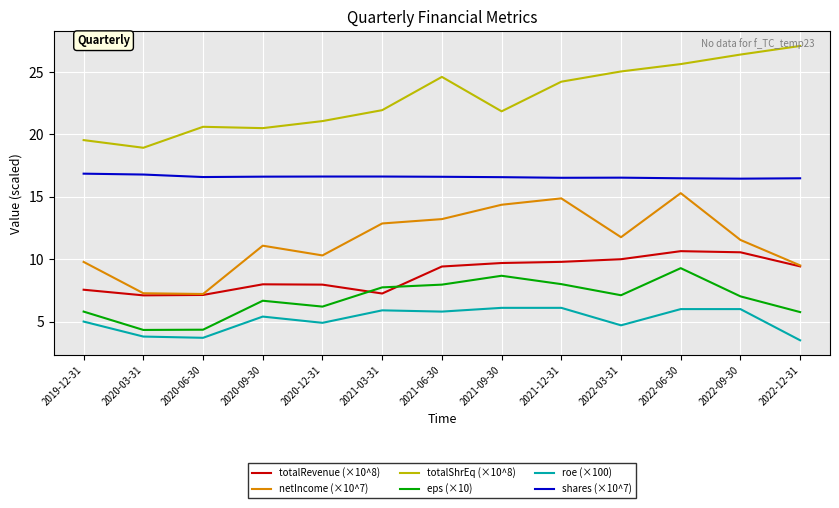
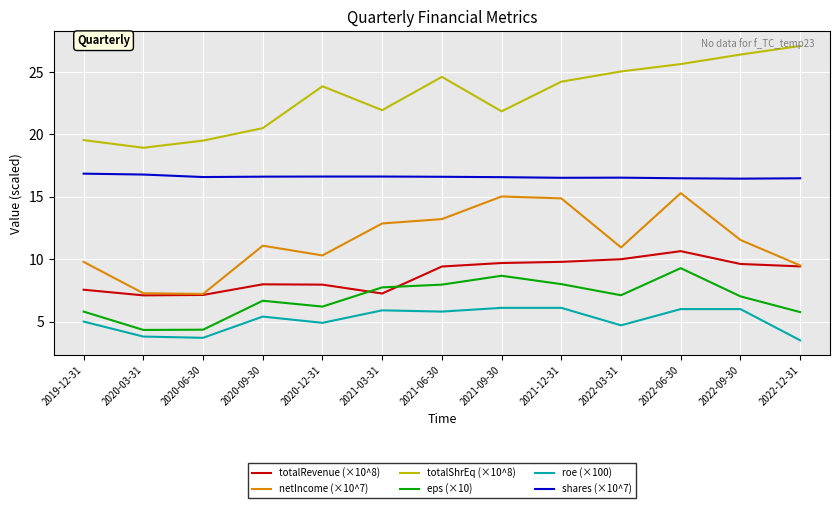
  {
    "totalRevenue (×10^8)": {
      "2019-12-31": 7.6,
      "2020-09-30": 8.0,
      "2020-12-31": 8.0,
      "2021-03-31": 7.2,
      "2021-06-30": 9.4,
      "2021-09-30": 9.7,
      "2021-12-31": 9.8,
      "2022-03-31": 10.0,
      "2022-06-30": 10.6,
-     "2022-09-30": 10.6
+     "2022-09-30": 9.6
    },
    "netIncome (×10^7)": {
      "2019-12-31": 9.8,
      "2020-09-30": 11.1,
      "2020-12-31": 10.3,
      "2021-03-31": 12.9,
      "2021-06-30": 13.2,
-     "2021-09-30": 14.4,
+     "2021-09-30": 15.0,
      "2021-12-31": 14.9,
-     "2022-03-31": 11.8,
+     "2022-03-31": 10.9,
      "2022-06-30": 15.3,
      "2022-09-30": 11.5
    },
    "totalShrEq (×10^8)": {
      "2019-12-31": 19.5,
      "2020-03-31": 18.9,
-     "2020-06-30": 20.6,
+     "2020-06-30": 19.5,
      "2020-09-30": 20.5,
-     "2020-12-31": 21.1,
+     "2020-12-31": 23.9,
      "2021-03-31": 21.9,
      "2021-06-30": 24.6,
      "2021-09-30": 21.8,
      "2021-12-31": 24.2,
      "2022-03-31": 25.0,
      "2022-06-30": 25.6,
      "2022-09-30": 26.4,
      "2022-12-31": 27.1
    },
    "eps (×10)": {
      "2019-12-31": 5.8,
      "2020-03-31": 4.3,
      "2020-06-30": 4.4,
      "2020-09-30": 6.7,
      "2020-12-31": 6.2,
      "2021-03-31": 7.7,
      "2021-06-30": 8.0,
      "2021-09-30": 8.7,
      "2021-12-31": 8.0,
      "2022-03-31": 7.1,
      "2022-06-30": 9.3,
      "2022-09-30": 7.0,
      "2022-12-31": 5.8
    },
    "roe (×100)": {
      "2019-12-31": 5.0,
      "2020-03-31": 3.8,
      "2020-06-30": 3.7,
      "2020-09-30": 5.4,
      "2020-12-31": 4.9,
      "2021-03-31": 5.9,
      "2021-06-30": 5.8,
      "2021-09-30": 6.1,
      "2021-12-31": 6.1,
      "2022-03-31": 4.7,
      "2022-06-30": 6.0,
      "2022-09-30": 6.0,
      "2022-12-31": 3.5
    },
    "shares (×10^7)": {
      "2019-12-31": 16.9,
      "2020-03-31": 16.8,
      "2020-06-30": 16.6,
      "2020-09-30": 16.6,
      "2020-12-31": 16.6,
      "2021-03-31": 16.6,
      "2021-06-30": 16.6,
      "2021-09-30": 16.6,
      "2021-12-31": 16.5,
      "2022-03-31": 16.5,
      "2022-06-30": 16.5,
      "2022-09-30": 16.5,
      "2022-12-31": 16.5
    }
  }
